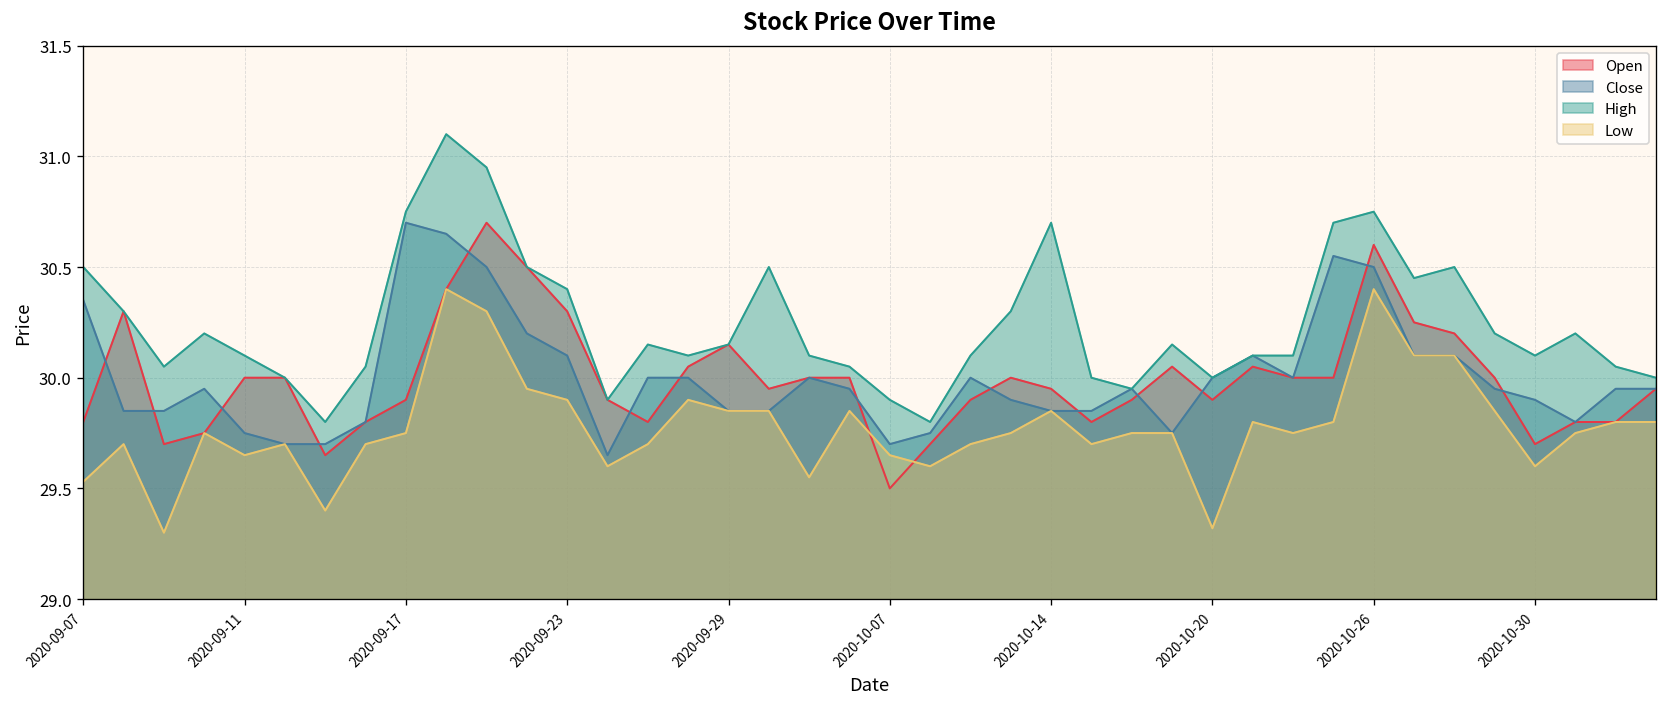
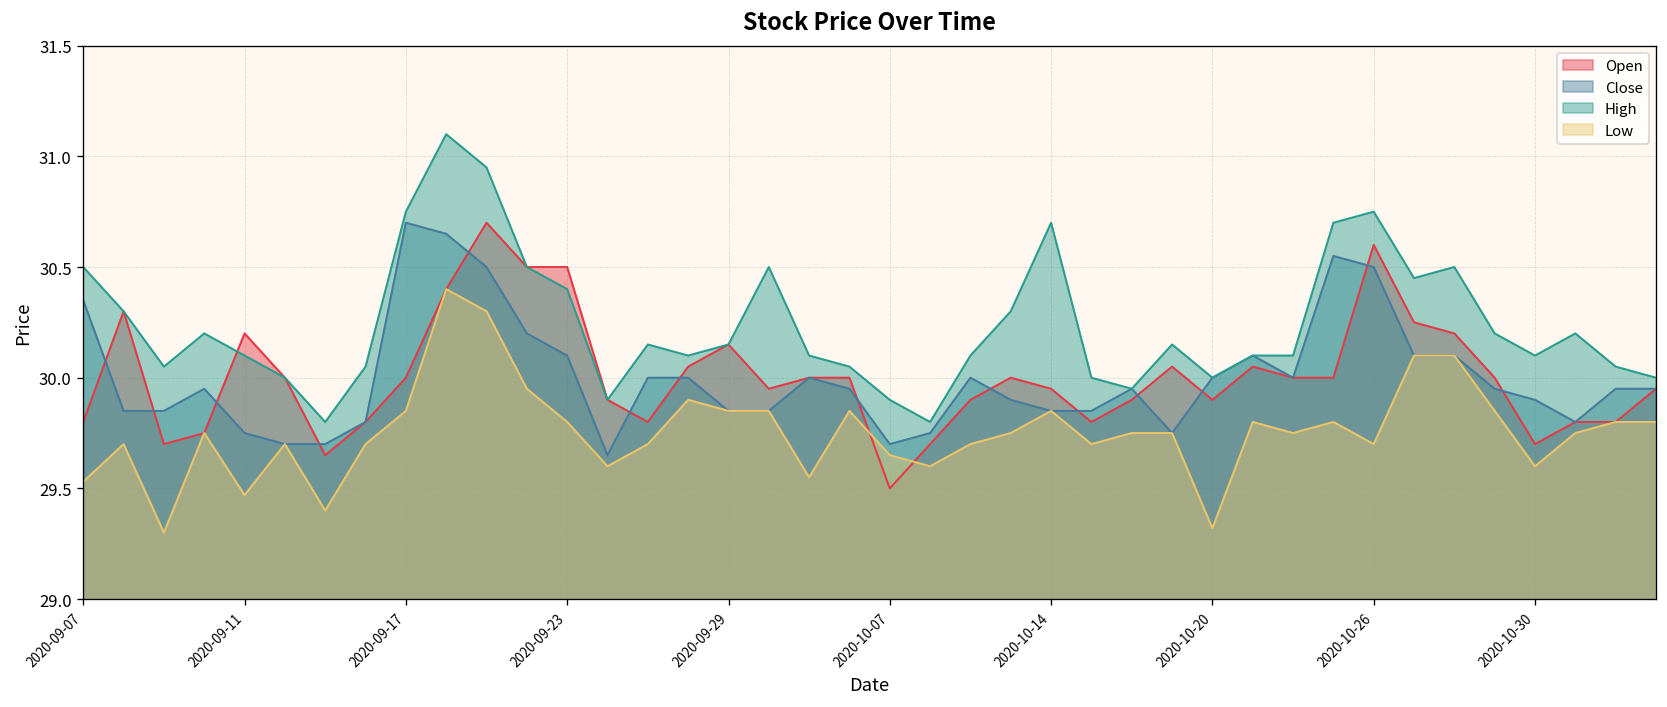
  {
    "Open": {
      "2020-09-07": 29.8,
-     "2020-09-11": 30.0,
-     "2020-09-17": 29.9,
-     "2020-09-23": 30.3,
+     "2020-09-11": 30.2,
+     "2020-09-17": 30.0,
+     "2020-09-23": 30.5,
      "2020-10-07": 29.5,
      "2020-10-14": 29.95,
      "2020-10-20": 29.9,
      "2020-10-26": 30.6,
      "2020-10-30": 29.7
    },
    "Low": {
      "2020-09-07": 29.53,
-     "2020-09-11": 29.65,
-     "2020-09-17": 29.75,
-     "2020-09-23": 29.9,
+     "2020-09-11": 29.47,
+     "2020-09-17": 29.85,
+     "2020-09-23": 29.8,
      "2020-10-07": 29.65,
      "2020-10-20": 29.32,
-     "2020-10-26": 30.4,
+     "2020-10-26": 29.7,
      "2020-10-30": 29.60
    }
  }
